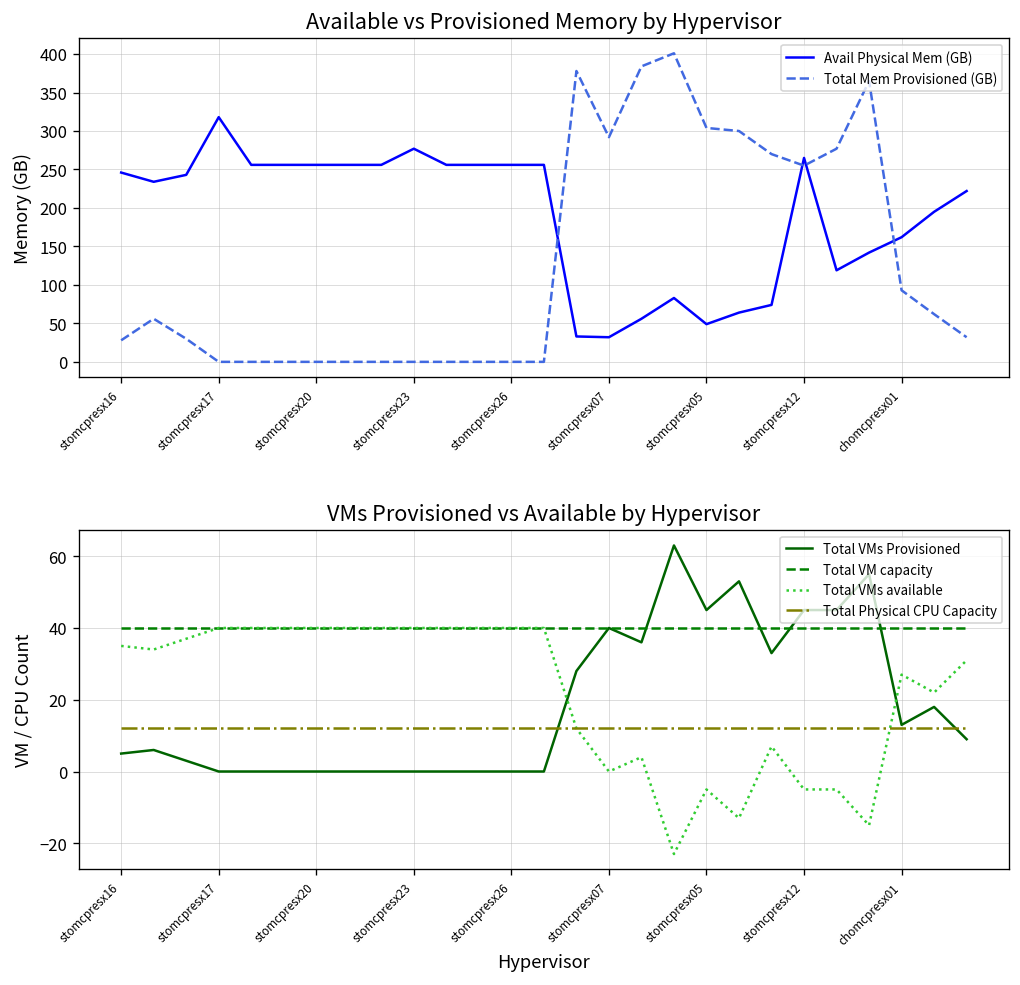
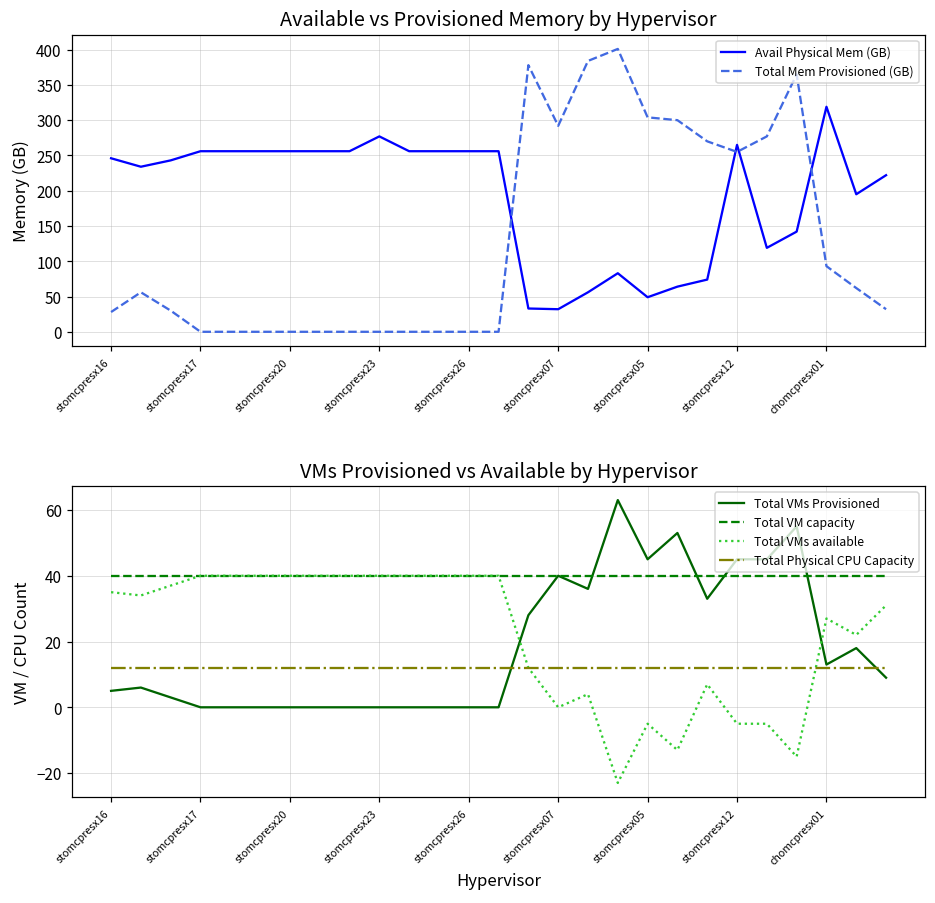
  {
    "Available vs Provisioned Memory by Hypervisor": {
      "Avail Physical Mem (GB)": {
        "stomcpresx16": 250,
-       "stomcpresx17": 320,
+       "stomcpresx17": 260,
        "stomcpresx20": 260,
        "stomcpresx23": 280,
        "stomcpresx26": 260,
        "stomcpresx07": 30,
        "stomcpresx05": 50,
        "stomcpresx12": 270,
-       "chomcpresx01": 160
+       "chomcpresx01": 320
      },
      "Total Mem Provisioned (GB)": {
        "stomcpresx16": 30,
        "stomcpresx17": 0,
        "stomcpresx20": 0,
        "stomcpresx23": 0,
        "stomcpresx26": 0,
        "stomcpresx07": 290,
        "stomcpresx05": 300,
        "stomcpresx12": 260,
        "chomcpresx01": 90
      }
    },
    "VMs Provisioned vs Available by Hypervisor": {
      "Total VMs available": {
        "stomcpresx16": 35,
        "stomcpresx07": 0,
        "stomcpresx05": -5,
        "stomcpresx12": -5,
        "chomcpresx01": 27
      },
      "Total Physical CPU Capacity": {
        "stomcpresx16": 12,
        "stomcpresx17": 12,
        "stomcpresx20": 12,
        "stomcpresx23": 12,
        "stomcpresx26": 12,
        "stomcpresx07": 12,
        "stomcpresx05": 12,
        "stomcpresx12": 12,
        "chomcpresx01": 12
      }
    }
  }
